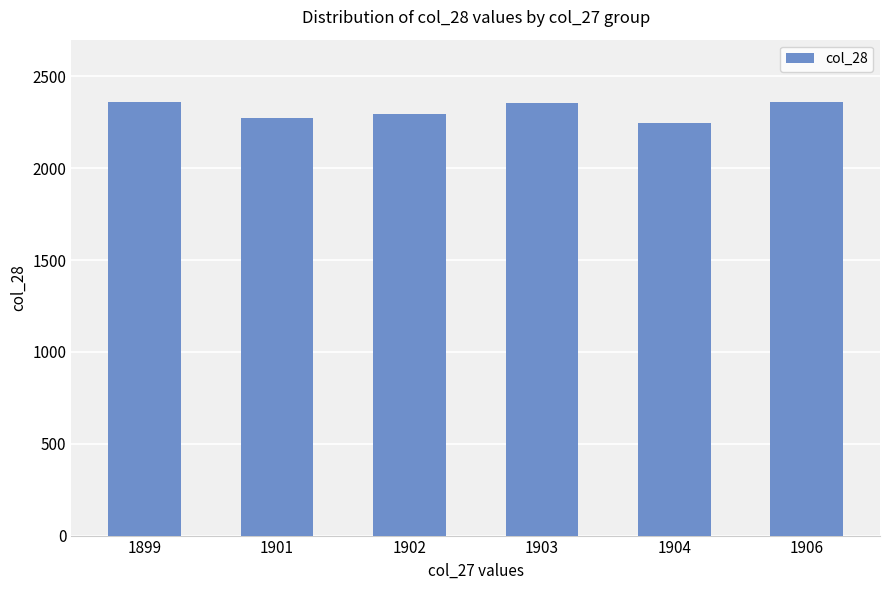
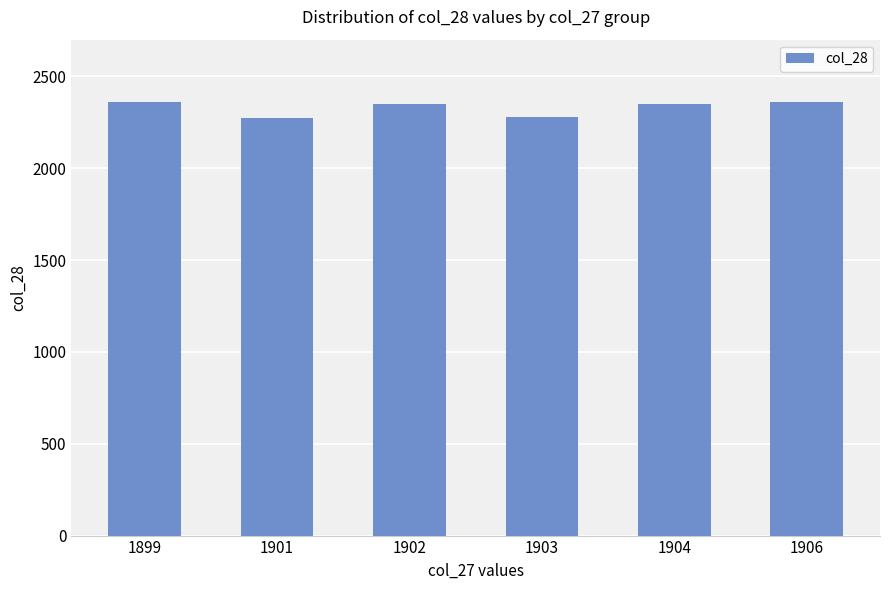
  {
    "1899": 2360,
    "1901": 2280,
-   "1902": 2290,
-   "1903": 2350,
-   "1904": 2250,
+   "1902": 2350,
+   "1903": 2280,
+   "1904": 2350,
    "1906": 2360
  }
